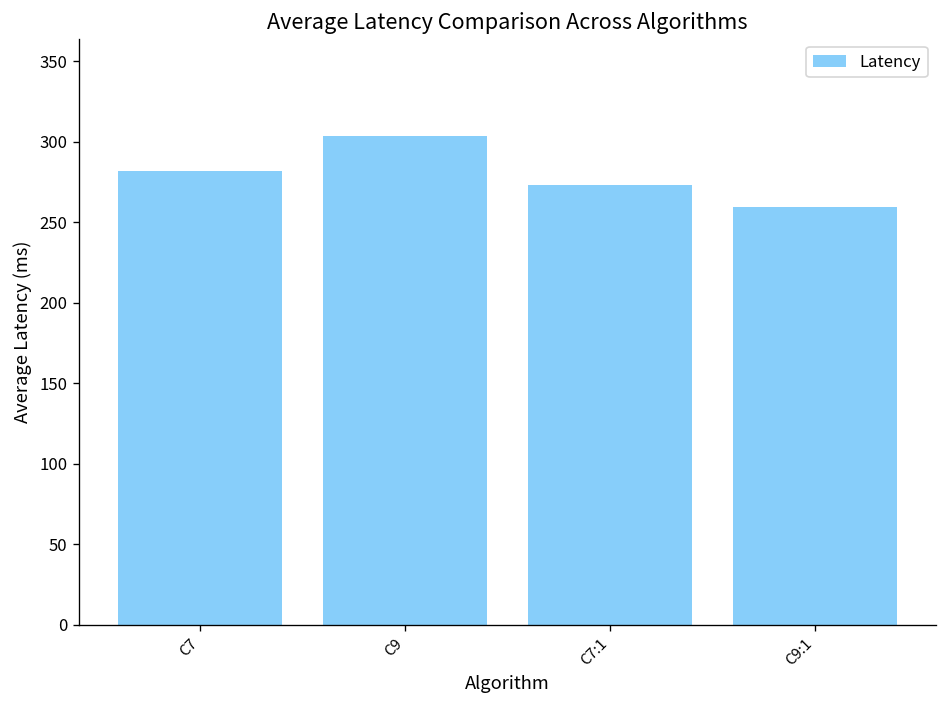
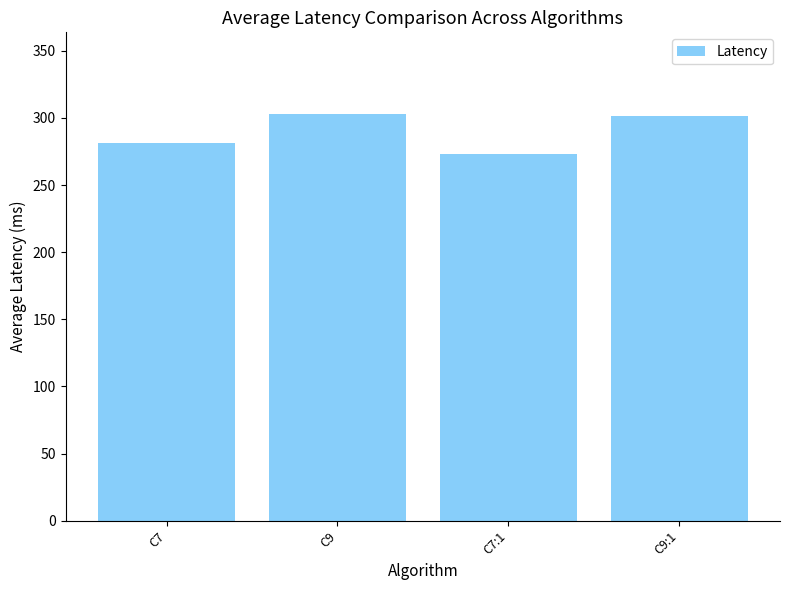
  {
    "C7": 282,
    "C9": 303,
    "C7:1": 273,
-   "C9:1": 260
+   "C9:1": 301
  }
